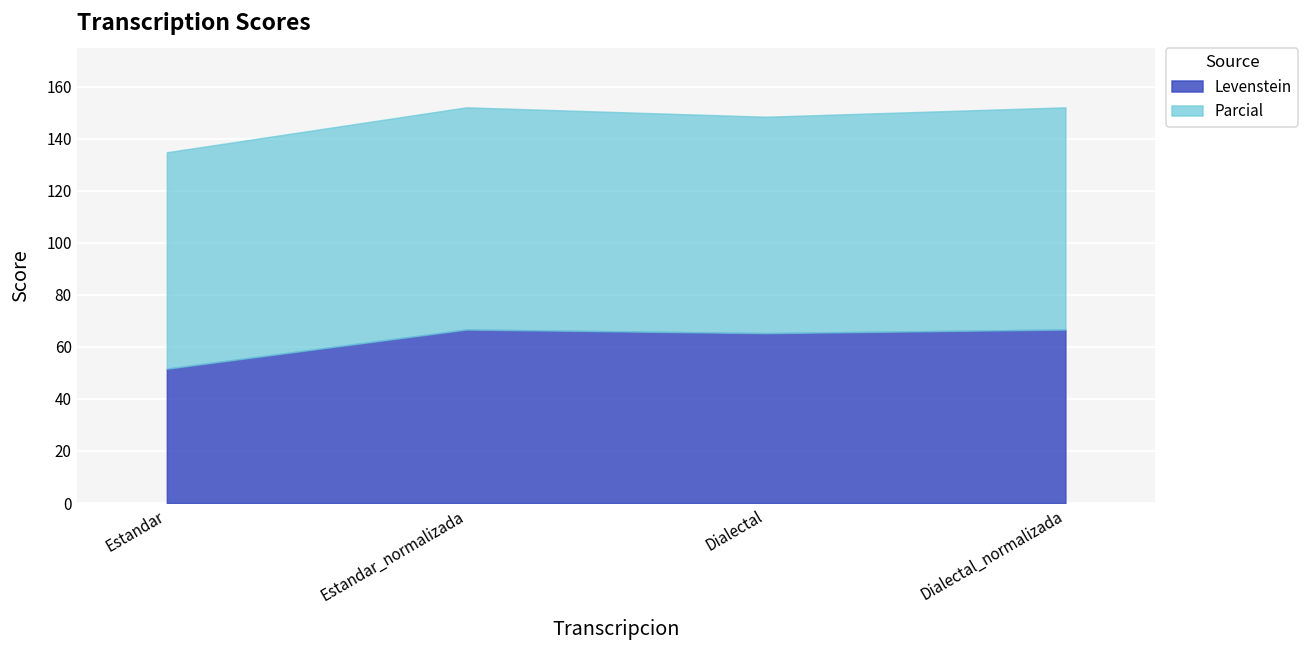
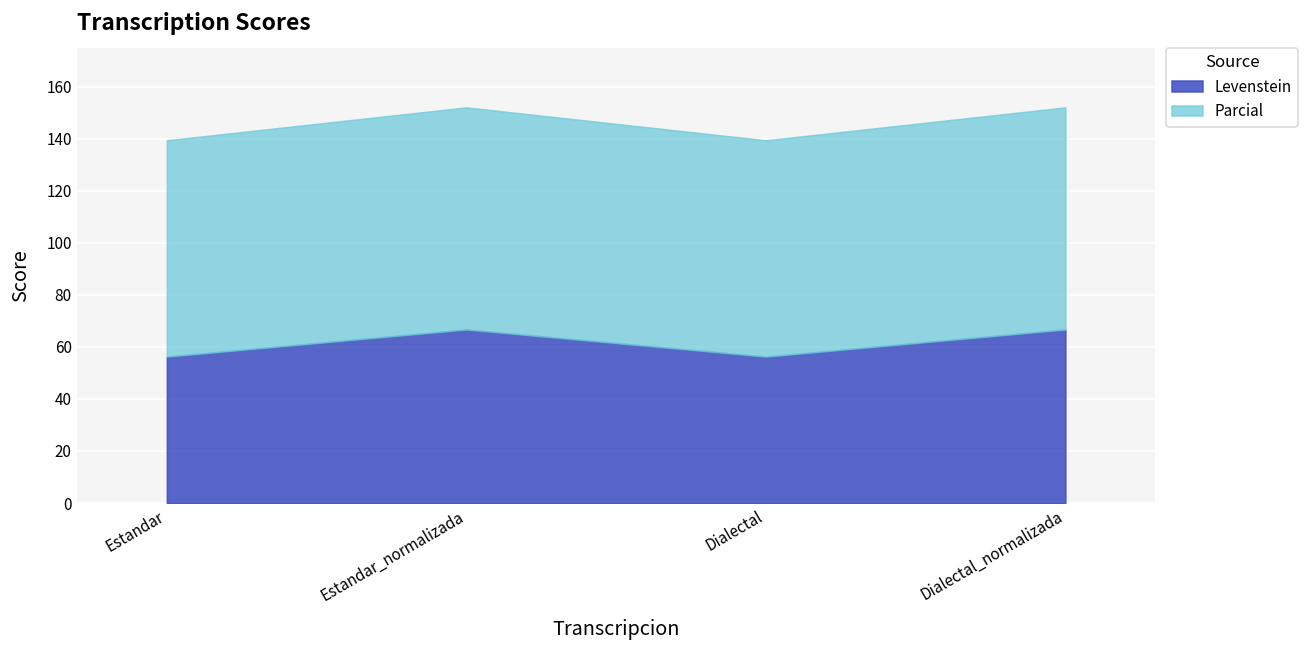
  {
    "Levenstein": {
-     "Estandar": 52,
+     "Estandar": 56,
      "Estandar_normalizada": 67,
-     "Dialectal": 65,
+     "Dialectal": 56,
      "Dialectal_normalizada": 67
    },
    "Parcial": {
      "Estandar": 83,
      "Estandar_normalizada": 85,
      "Dialectal": 83,
      "Dialectal_normalizada": 85
    }
  }
